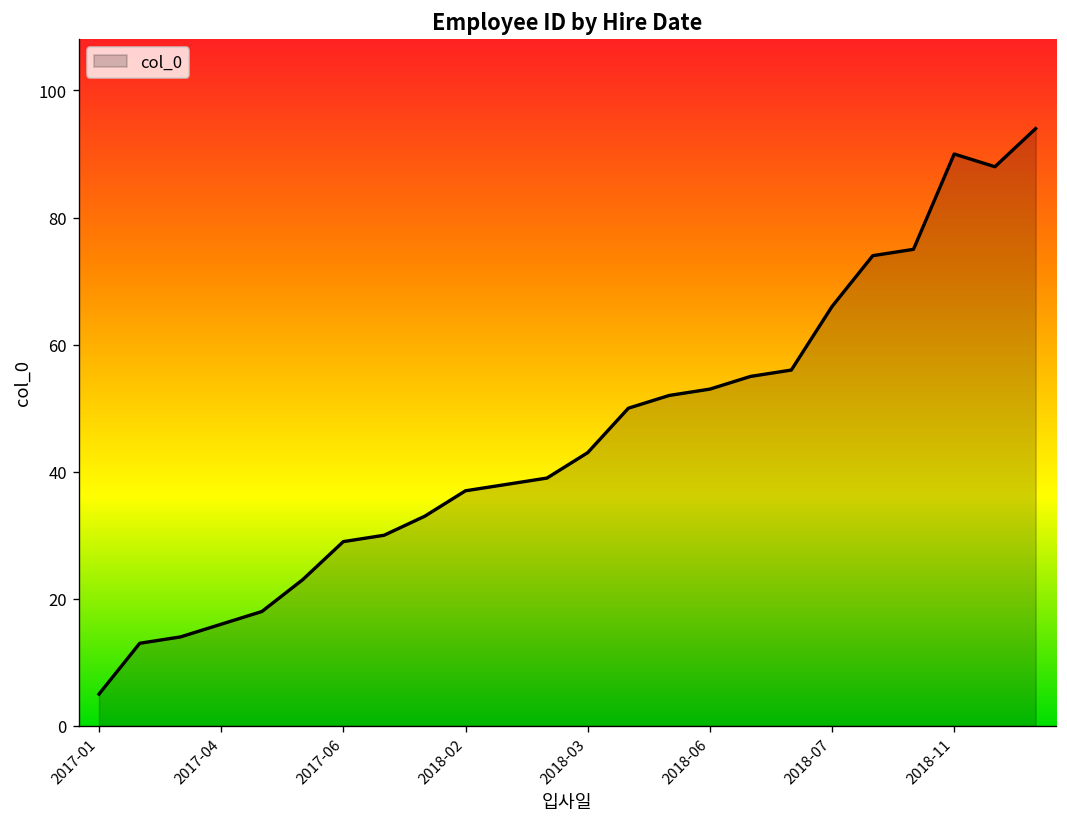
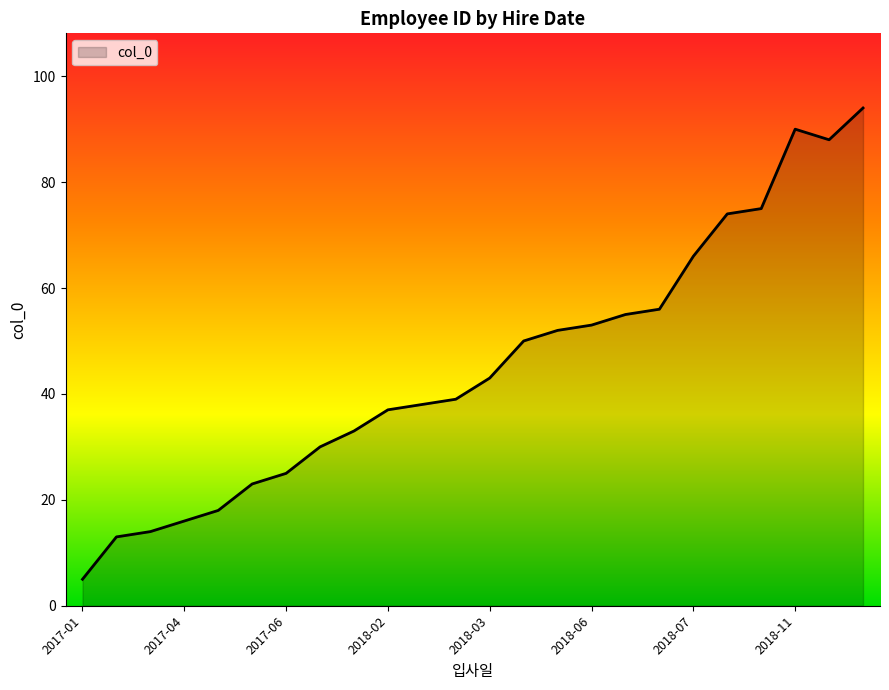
  {
    "2017-01": 5,
-   "2017-06": 29,
+   "2017-06": 25,
    "2018-11": 90
  }
